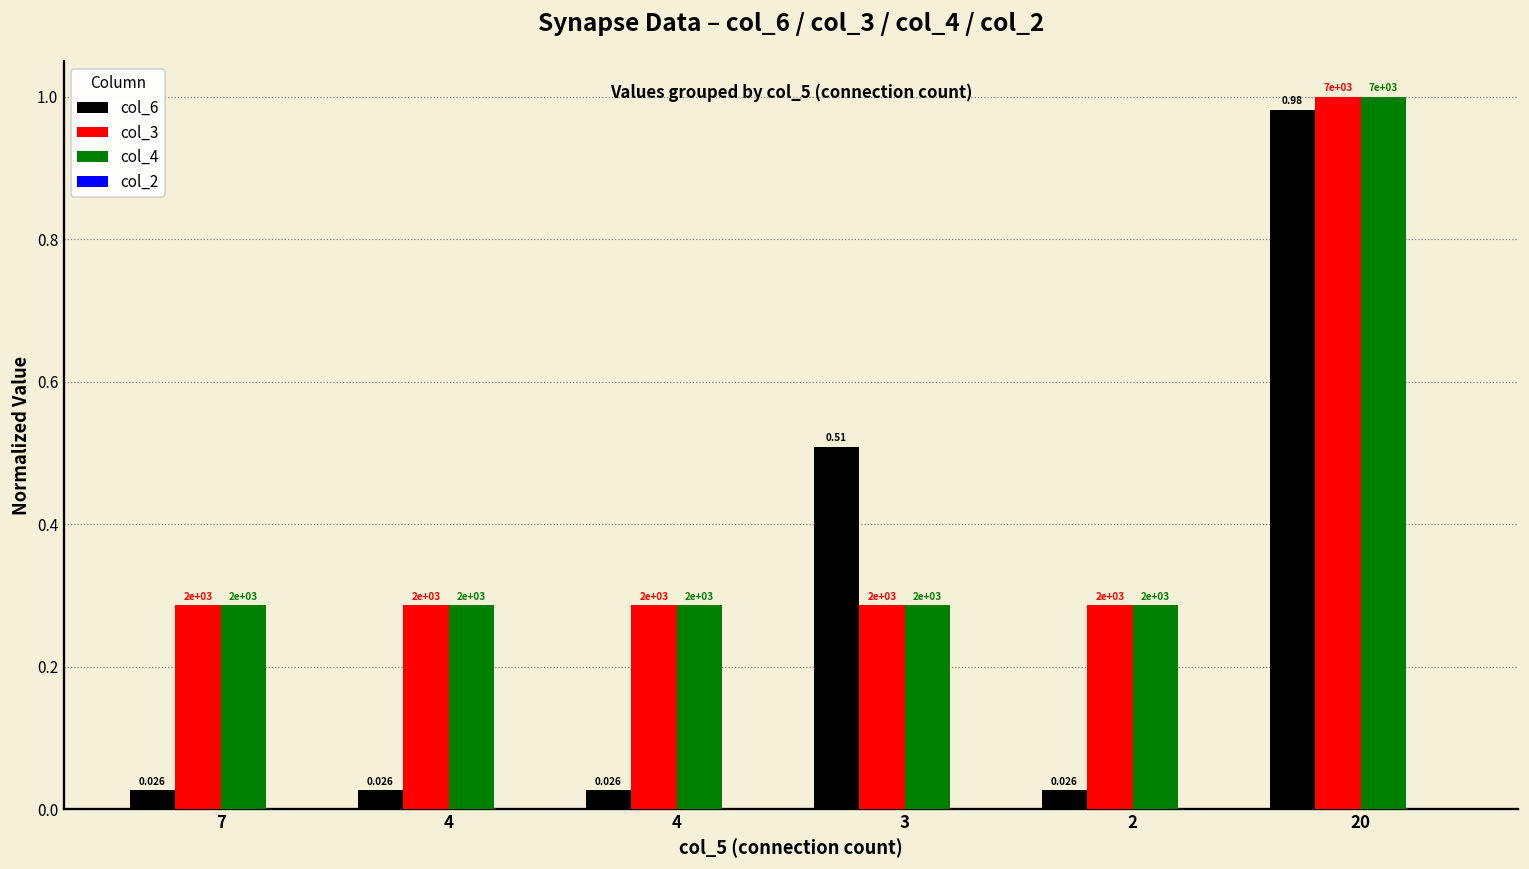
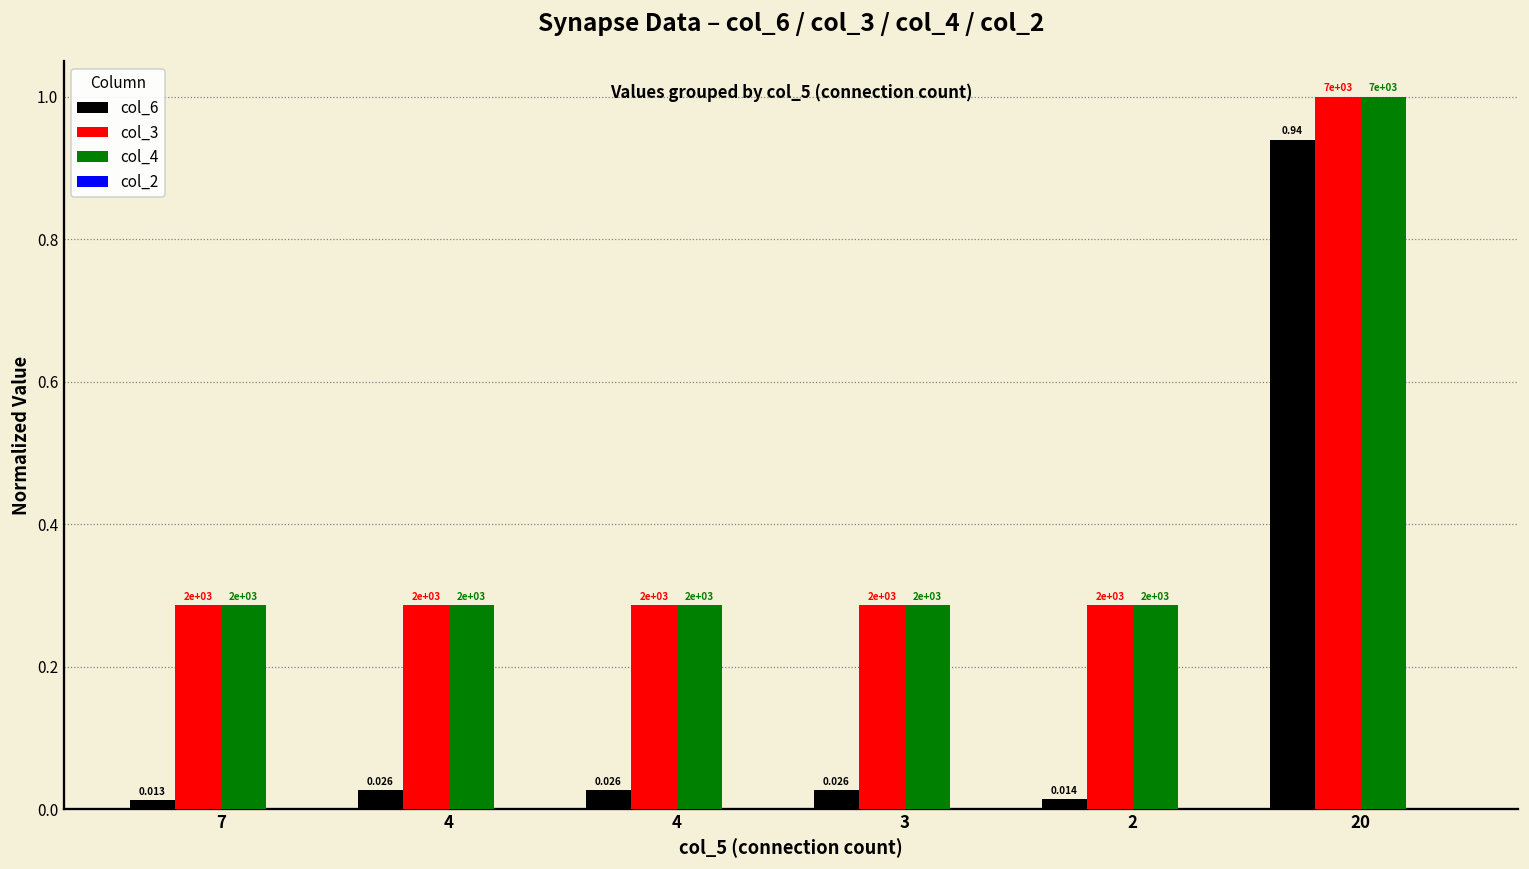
  {
    "col_6": {
-     "7": 0.026,
-     "3": 0.51,
-     "2": 0.026,
-     "20": 0.98
+     "7": 0.013,
+     "3": 0.026,
+     "2": 0.014,
+     "20": 0.94
    },
    "col_2": {
      "7": 0.00,
      "3": 0.00,
      "2": 0.00,
      "20": 0.00
    }
  }
